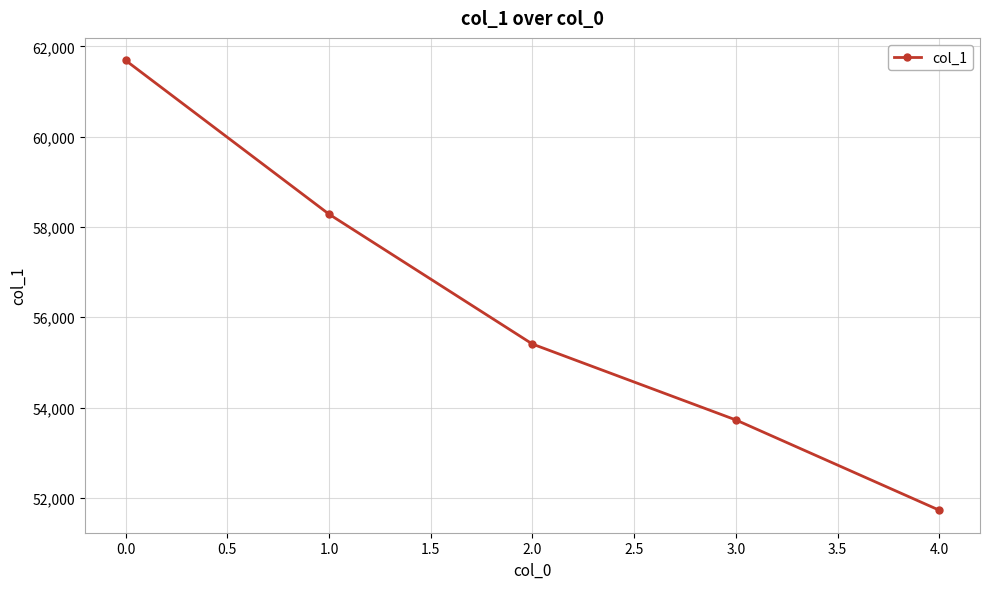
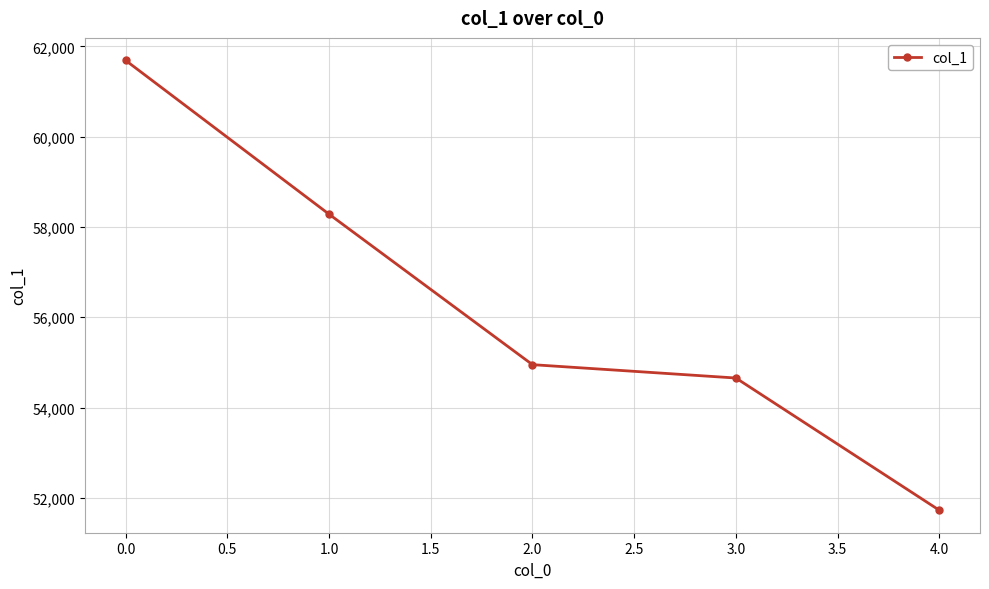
  {
    "0.0": "61,700",
    "1.0": "58,300",
-   "2.0": "55,400",
-   "3.0": "53,700",
+   "2.0": "55,000",
+   "3.0": "54,700",
    "4.0": "51,700"
  }
